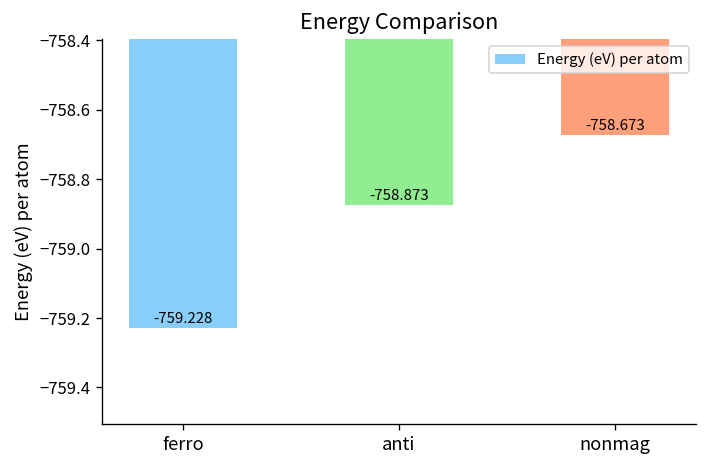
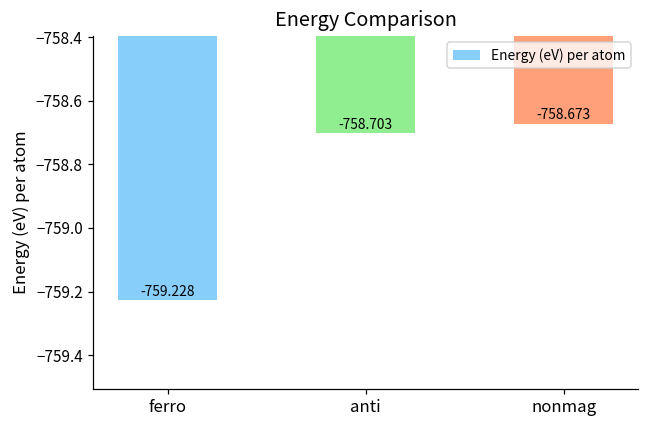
  {
    "ferro": -759.228,
-   "anti": -758.873,
+   "anti": -758.703,
    "nonmag": -758.673
  }
